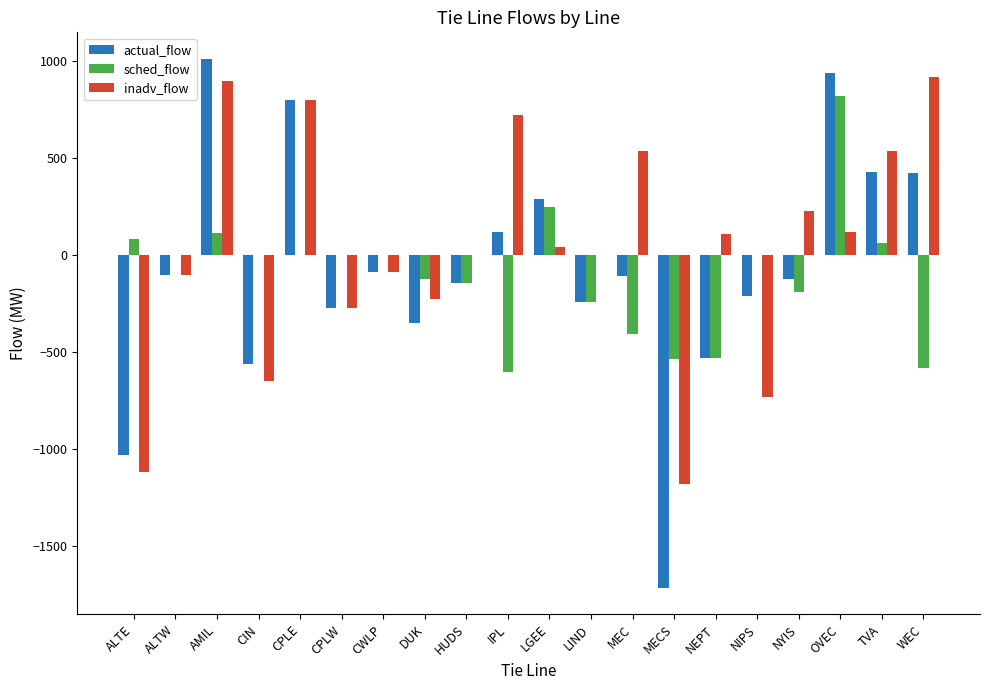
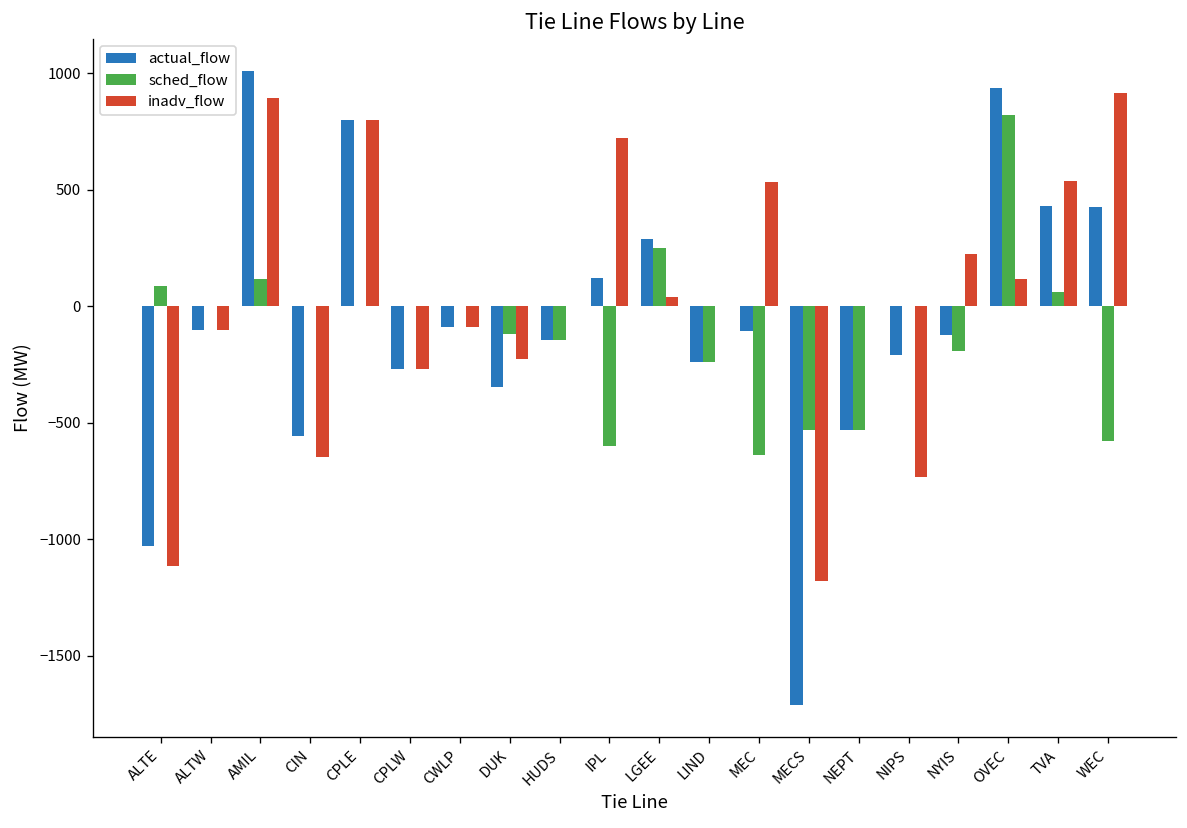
  {
    "actual_flow": {
      "ALTE": -1030,
      "ALTW": -100,
      "AMIL": 1010,
      "CIN": -560,
      "CPLE": 800,
      "CPLW": -270,
      "CWLP": -90,
      "DUK": -350,
      "HUDS": -150,
      "IPL": 120,
      "LGEE": 290,
      "LIND": -240,
      "MEC": -110,
      "MECS": -1710,
      "NEPT": -530,
      "NIPS": -210,
      "NYIS": -120,
      "OVEC": 940,
      "TVA": 430,
      "WEC": 430
    },
    "sched_flow": {
      "ALTE": 90,
      "ALTW": 0,
      "AMIL": 120,
      "CIN": 0,
      "CPLE": 0,
      "CPLW": 0,
      "CWLP": 0,
      "DUK": -120,
      "HUDS": -150,
      "IPL": -600,
      "LGEE": 250,
      "LIND": -240,
-     "MEC": -410,
+     "MEC": -640,
      "MECS": -530,
      "NEPT": -530,
      "NIPS": 0,
      "NYIS": -190,
      "OVEC": 820,
      "TVA": 60,
      "WEC": -580
    },
    "inadv_flow": {
      "ALTE": -1120,
      "ALTW": -100,
      "AMIL": 900,
      "CIN": -650,
      "CPLE": 800,
      "CPLW": -270,
      "CWLP": -90,
      "DUK": -230,
      "HUDS": 0,
      "IPL": 720,
      "LGEE": 40,
      "LIND": 0,
      "MEC": 530,
      "MECS": -1180,
-     "NEPT": 110,
+     "NEPT": 0,
      "NIPS": -730,
      "NYIS": 230,
      "OVEC": 120,
      "TVA": 540,
      "WEC": 920
    }
  }
